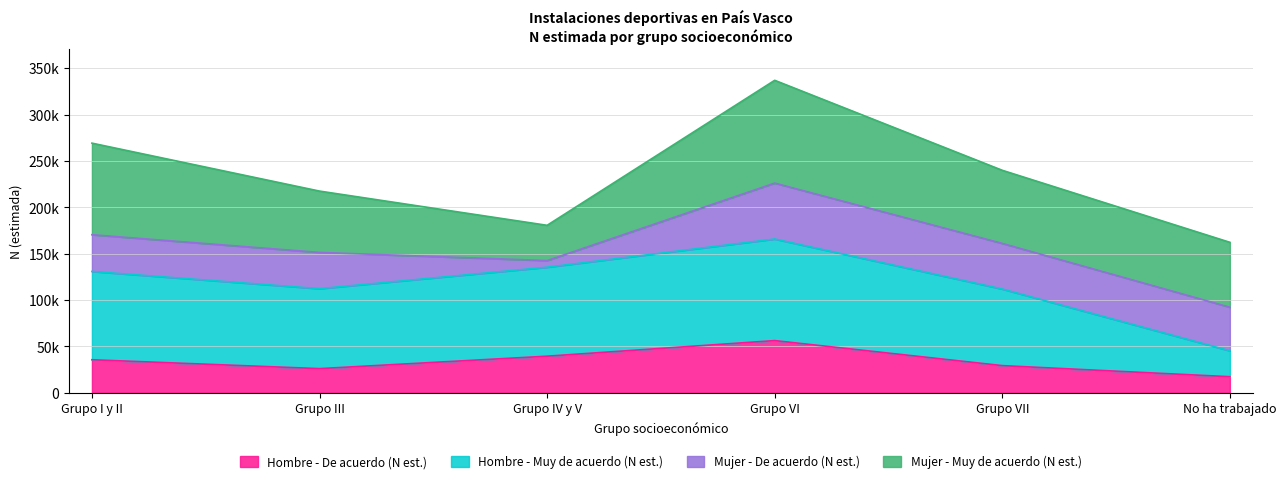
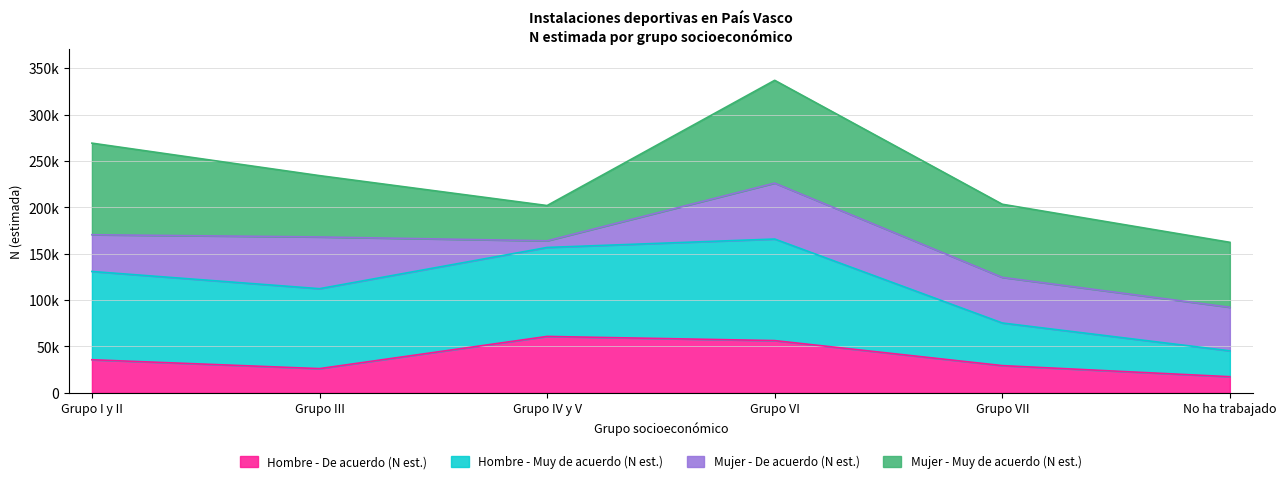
  {
    "Hombre - De acuerdo (N est.)": {
      "Grupo I y II": 40000,
      "Grupo III": 30000,
-     "Grupo IV y V": 40000,
+     "Grupo IV y V": 60000,
      "Grupo VI": 60000,
      "Grupo VII": 30000,
      "No ha trabajado": 20000
    },
    "Hombre - Muy de acuerdo (N est.)": {
      "Grupo I y II": 100000,
      "Grupo III": 90000,
      "Grupo IV y V": 100000,
      "Grupo VI": 110000,
-     "Grupo VII": 80000,
+     "Grupo VII": 50000,
      "No ha trabajado": 30000
    },
    "Mujer - De acuerdo (N est.)": {
      "Grupo I y II": 40000,
-     "Grupo III": 40000,
+     "Grupo III": 60000,
      "Grupo IV y V": 10000,
      "Grupo VI": 60000,
      "Grupo VII": 50000,
      "No ha trabajado": 50000
    },
    "Mujer - Muy de acuerdo (N est.)": {
      "Grupo I y II": 100000,
      "Grupo III": 70000,
      "Grupo IV y V": 40000,
      "Grupo VI": 110000,
      "Grupo VII": 80000,
      "No ha trabajado": 70000
    }
  }
